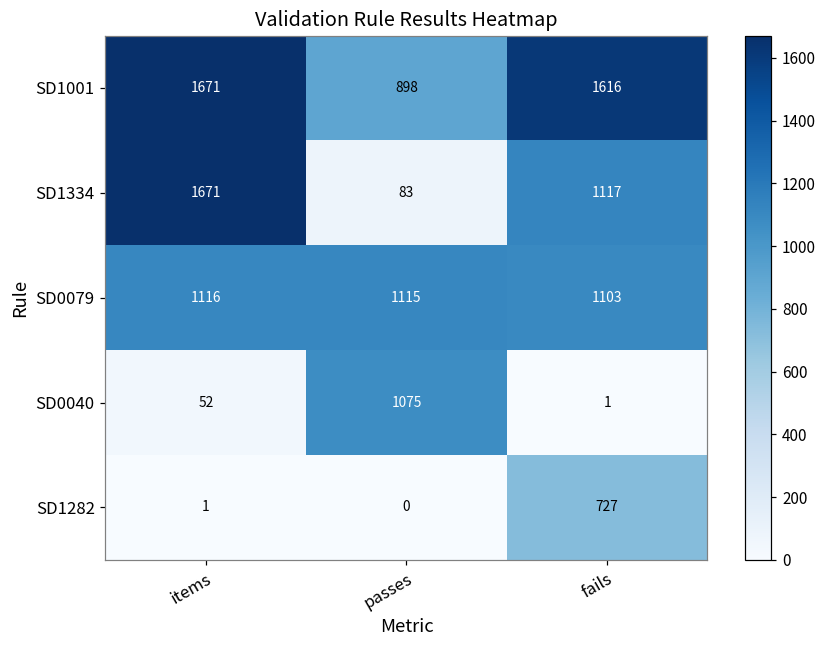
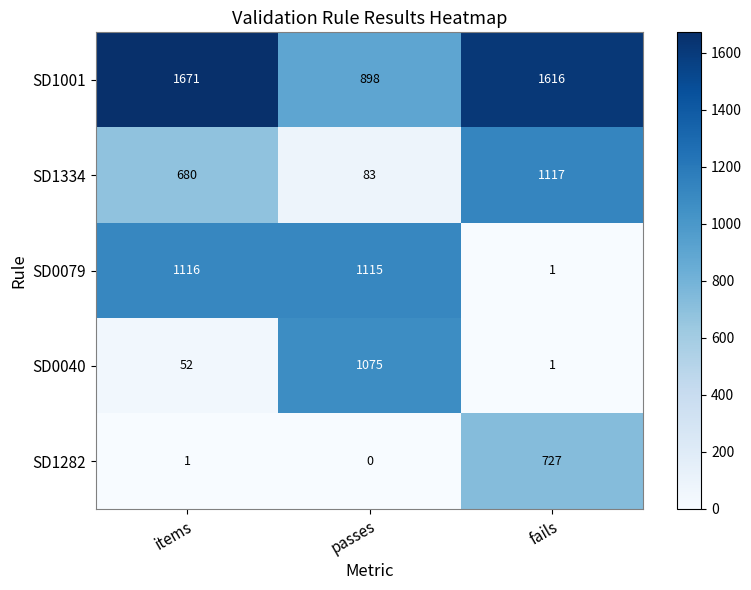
  {
    "SD1001": {
      "items": 1671,
      "passes": 898,
      "fails": 1616
    },
    "SD1334": {
-     "items": 1671,
+     "items": 680,
      "passes": 83,
      "fails": 1117
    },
    "SD0079": {
      "items": 1116,
      "passes": 1115,
-     "fails": 1103
+     "fails": 1
    },
    "SD0040": {
      "items": 52,
      "passes": 1075,
      "fails": 1
    },
    "SD1282": {
      "items": 1,
      "passes": 0,
      "fails": 727
    }
  }
